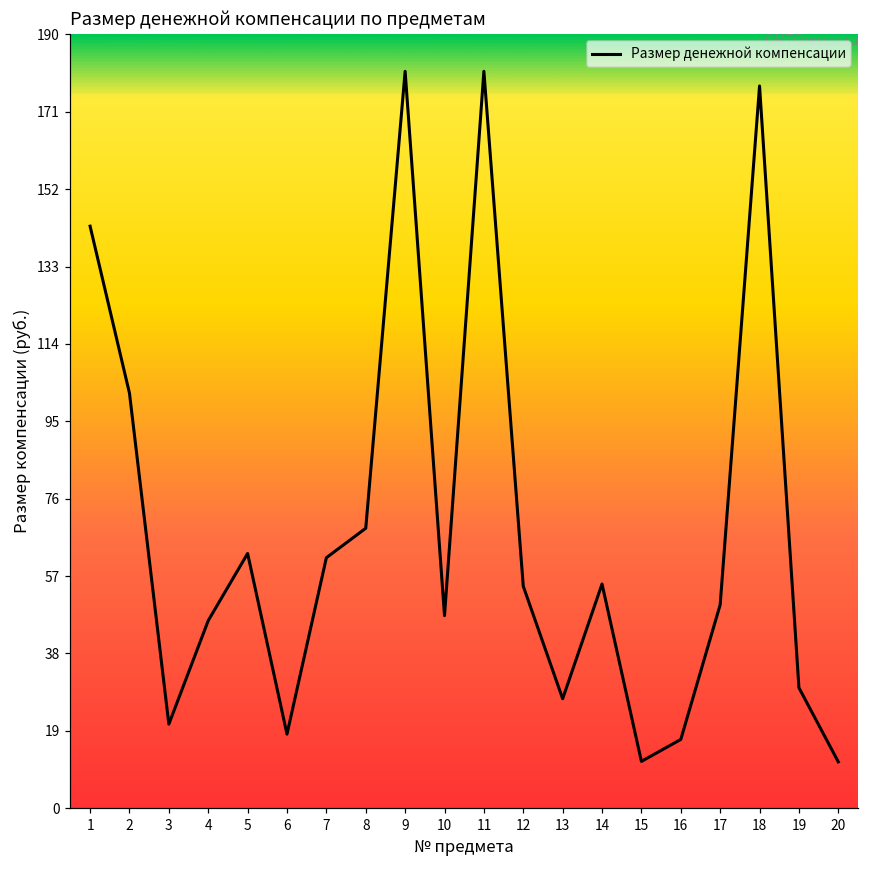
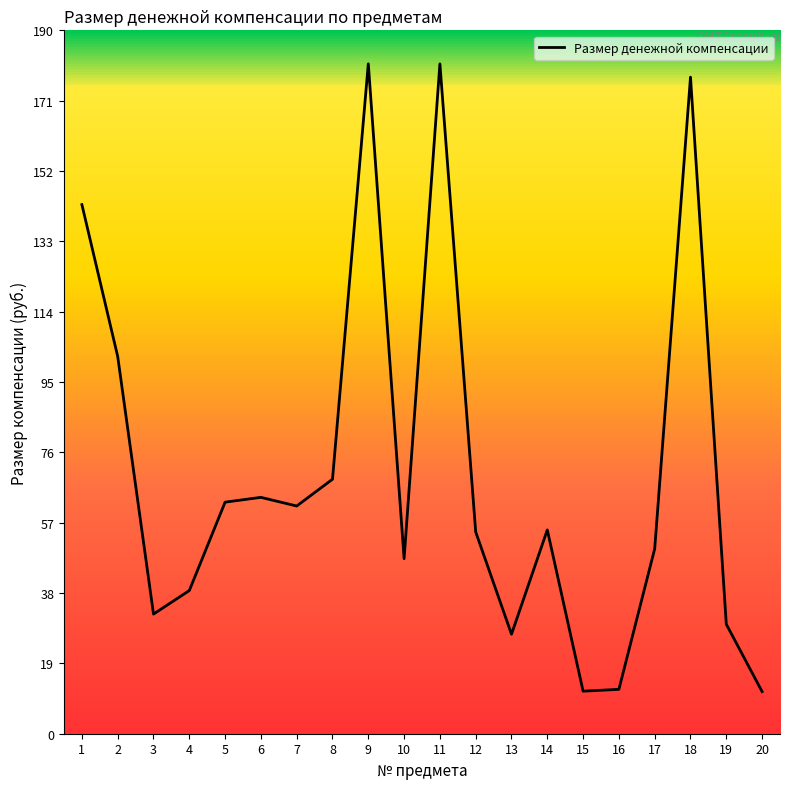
  {
    "1": 143,
    "2": 102,
-   "3": 21,
-   "4": 46,
+   "3": 32,
+   "4": 39,
    "5": 63,
-   "6": 18,
+   "6": 64,
    "7": 62,
    "8": 69,
    "9": 181,
    "10": 47,
    "11": 181,
    "12": 55,
    "13": 27,
    "14": 55,
    "15": 12,
-   "16": 17,
+   "16": 12,
    "17": 50,
    "18": 178,
    "19": 30,
    "20": 11
  }
